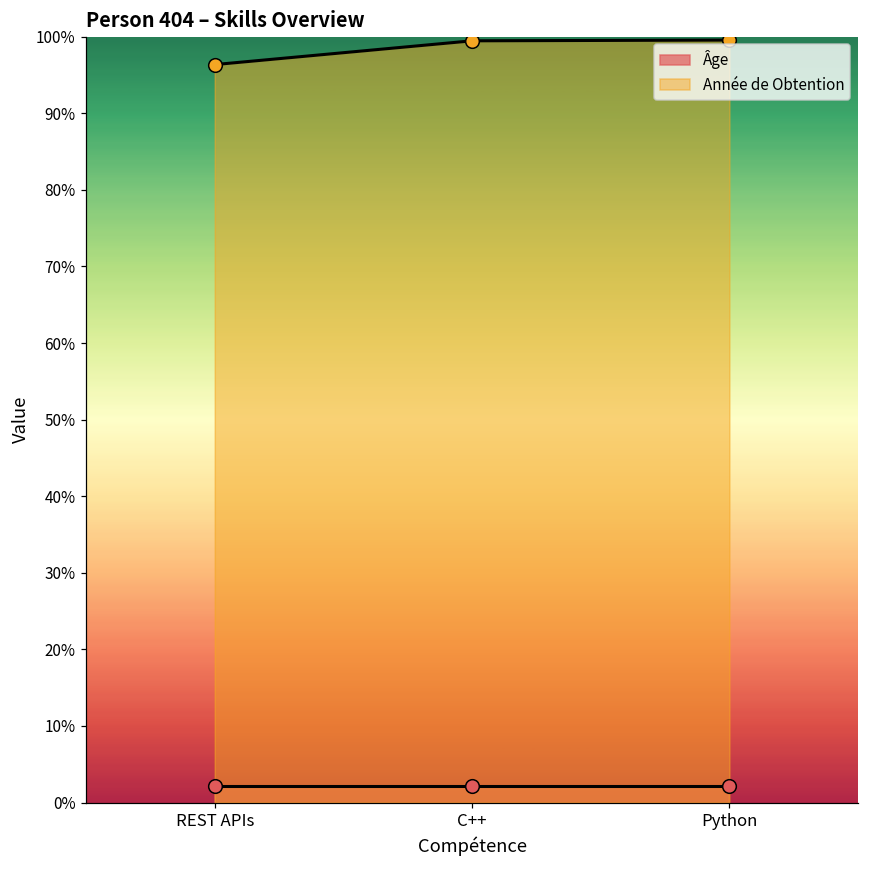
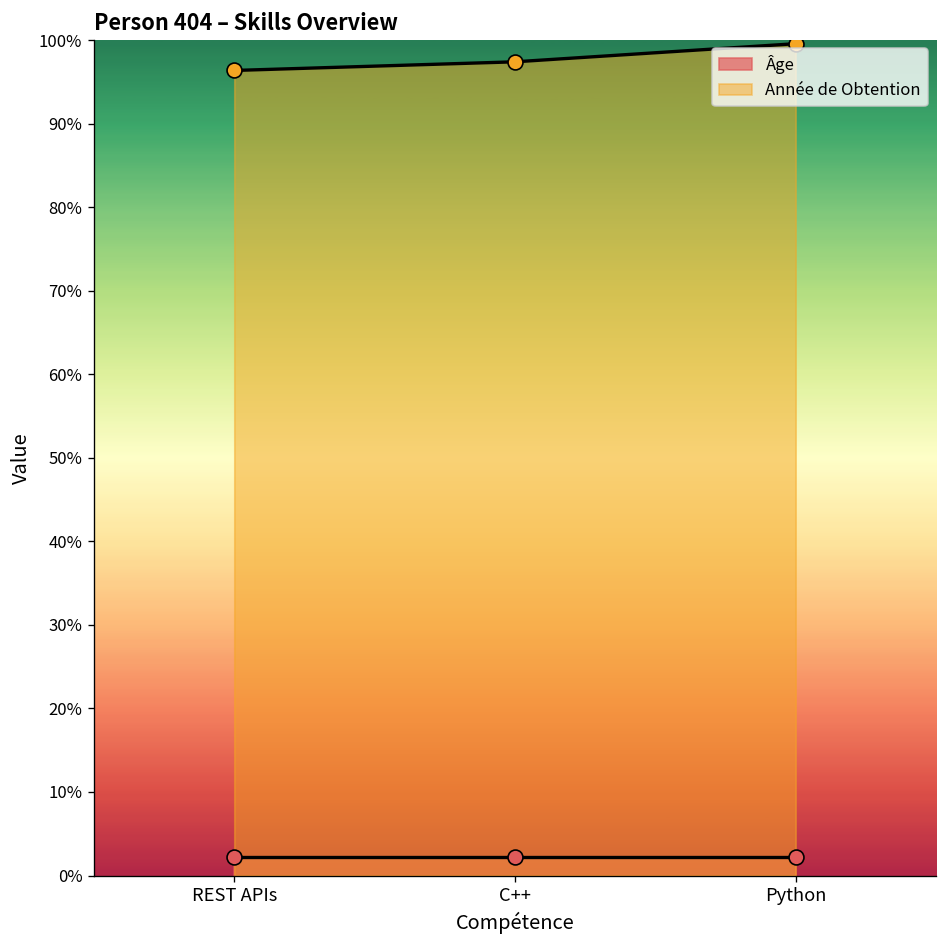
  {
    "Âge": {
      "REST APIs": "2%",
      "C++": "2%",
      "Python": "2%"
    },
    "Année de Obtention": {
      "REST APIs": "96%",
-     "C++": "99%",
+     "C++": "97%",
      "Python": "100%"
    }
  }
